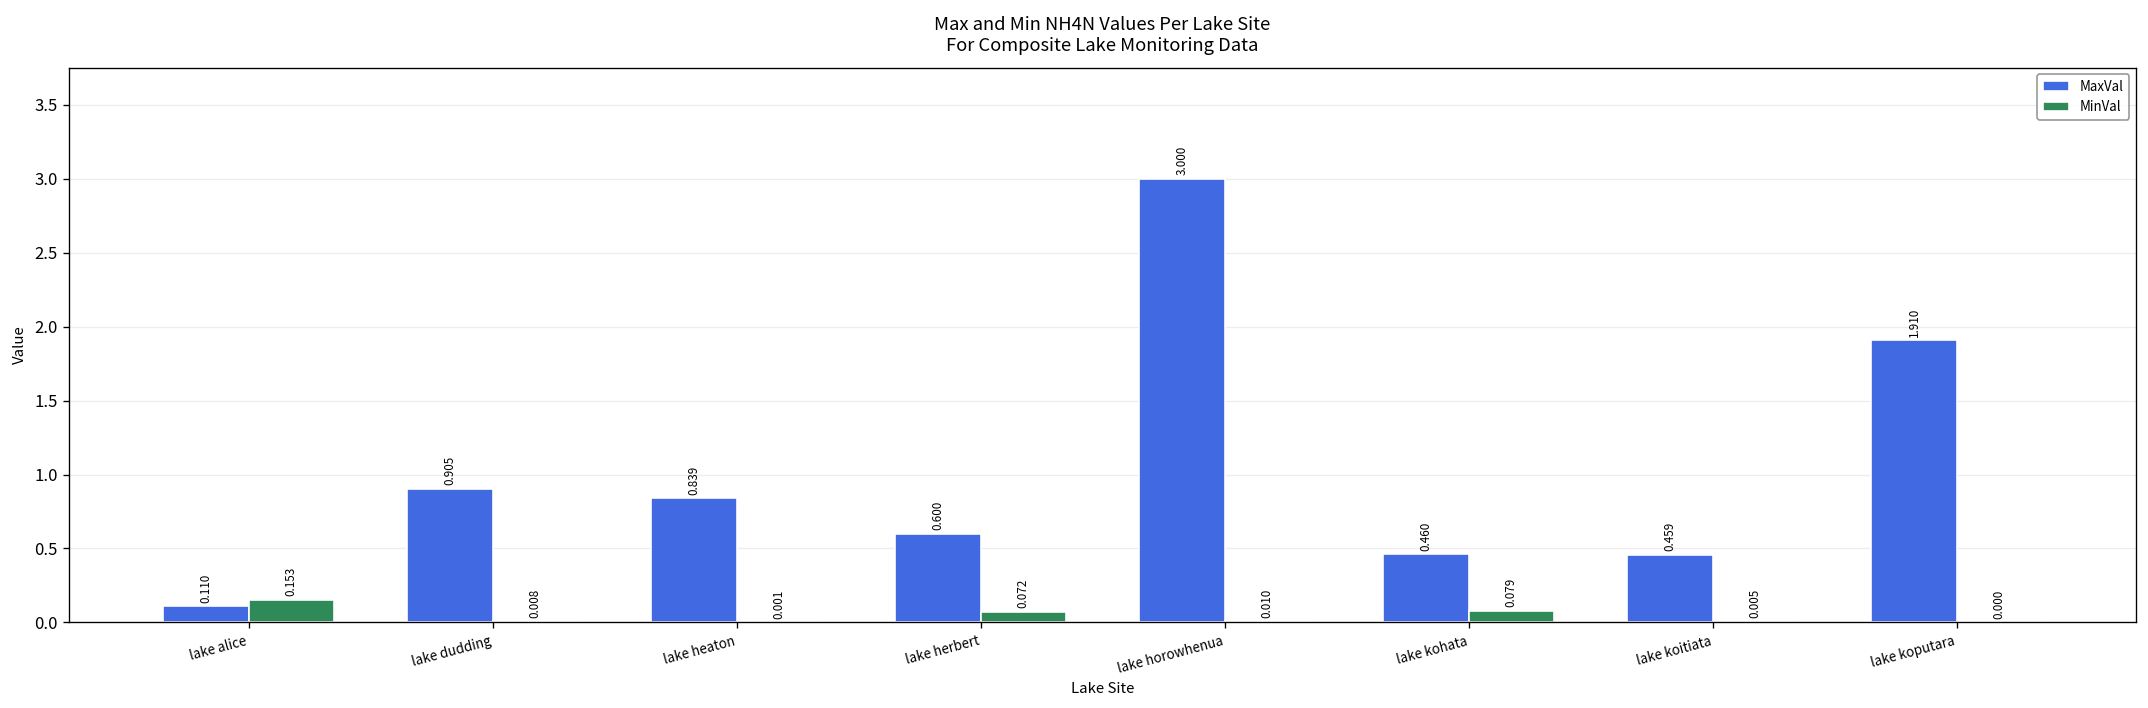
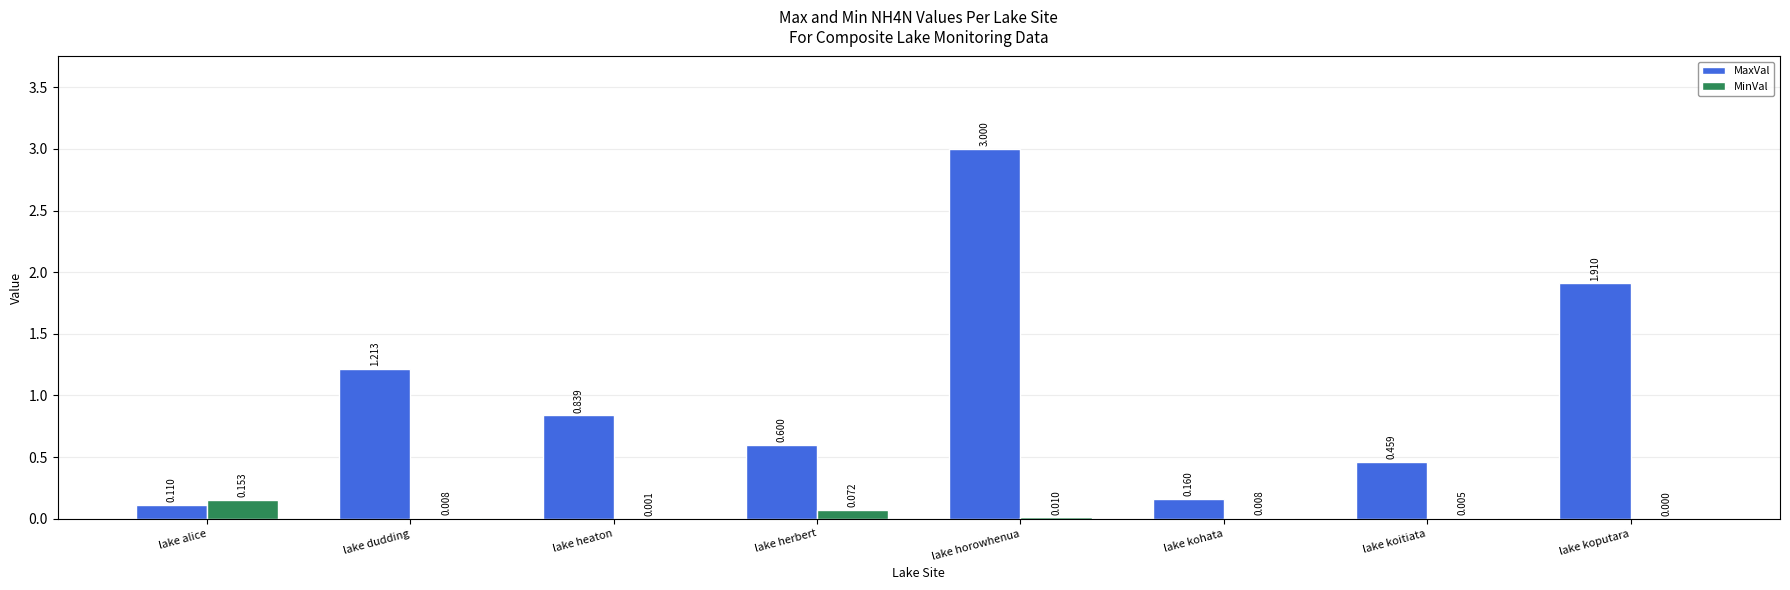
  {
    "MaxVal": {
      "lake alice": 0.110,
-     "lake dudding": 0.905,
+     "lake dudding": 1.213,
      "lake heaton": 0.839,
      "lake herbert": 0.600,
      "lake horowhenua": 3.000,
-     "lake kohata": 0.460,
+     "lake kohata": 0.160,
      "lake koitiata": 0.459,
      "lake koputara": 1.910
    },
    "MinVal": {
      "lake alice": 0.153,
      "lake dudding": 0.008,
      "lake heaton": 0.001,
      "lake herbert": 0.072,
      "lake horowhenua": 0.010,
-     "lake kohata": 0.079,
+     "lake kohata": 0.008,
      "lake koitiata": 0.005,
      "lake koputara": 0.000
    }
  }
